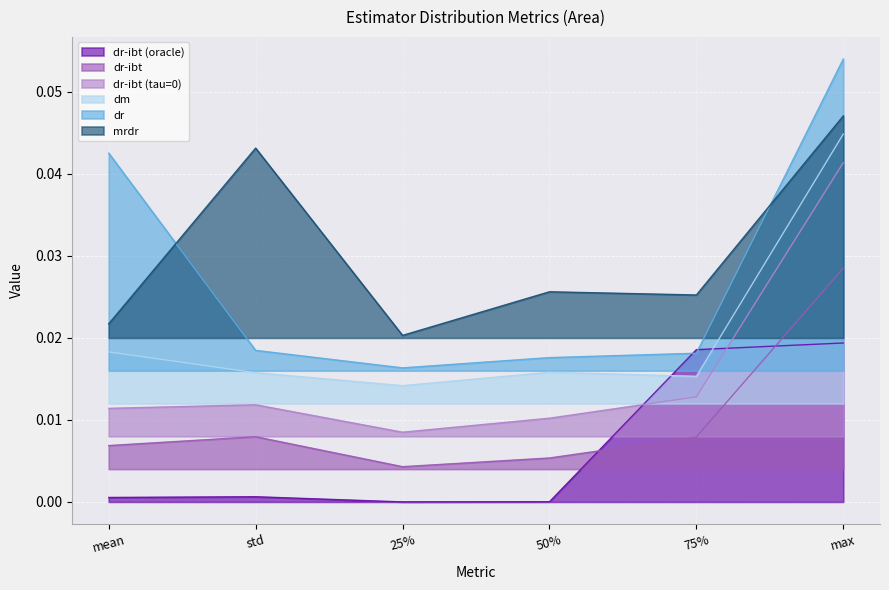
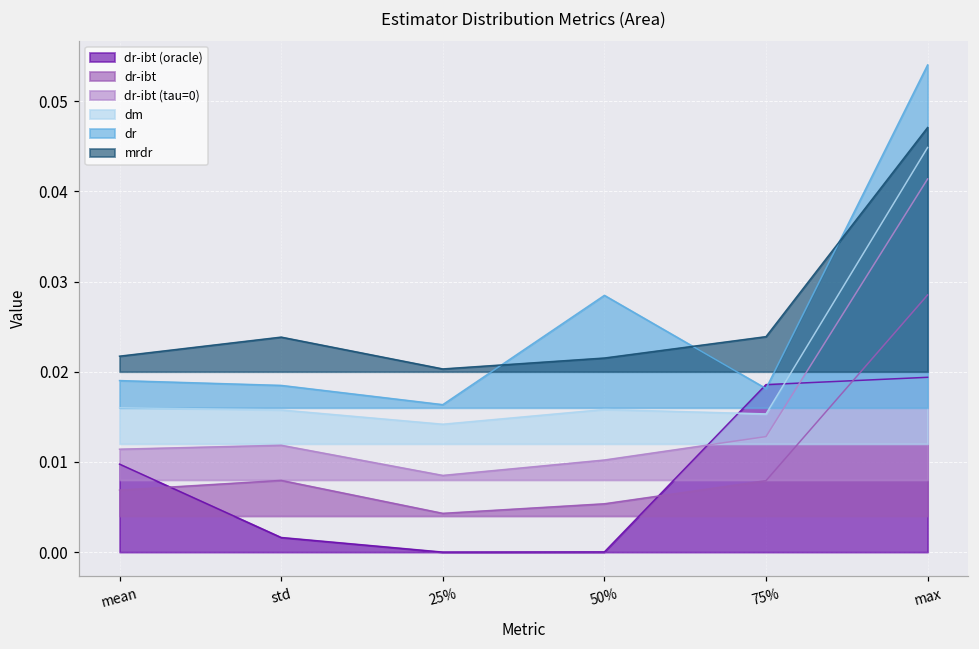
  {
    "dr-ibt (oracle)": {
-     "mean": 0.001,
-     "std": 0.001,
+     "mean": 0.010,
+     "std": 0.002,
      "25%": 0.000,
      "50%": 0.000,
      "75%": 0.019,
      "max": 0.019
    },
    "dm": {
-     "mean": 0.018,
+     "mean": 0.016,
      "std": 0.016,
      "25%": 0.014,
      "50%": 0.016,
      "75%": 0.015,
      "max": 0.045
    },
    "dr": {
-     "mean": 0.043,
+     "mean": 0.019,
      "std": 0.018,
      "25%": 0.016,
-     "50%": 0.018,
+     "50%": 0.028,
      "75%": 0.018,
      "max": 0.054
    },
    "mrdr": {
      "mean": 0.022,
-     "std": 0.043,
+     "std": 0.024,
      "25%": 0.020,
-     "50%": 0.026,
-     "75%": 0.025,
+     "50%": 0.022,
+     "75%": 0.024,
      "max": 0.047
    }
  }
